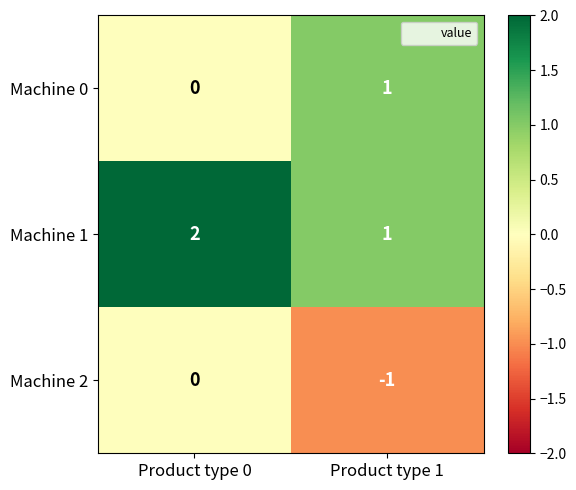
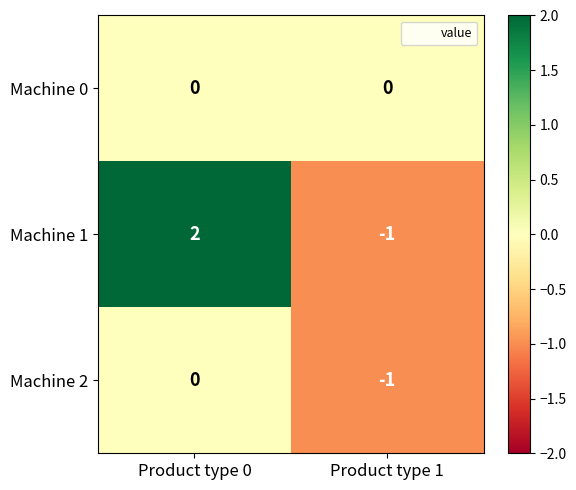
  {
    "Machine 0": {
      "Product type 0": 0,
-     "Product type 1": 1
+     "Product type 1": 0
    },
    "Machine 1": {
      "Product type 0": 2,
-     "Product type 1": 1
+     "Product type 1": -1
    },
    "Machine 2": {
      "Product type 0": 0,
      "Product type 1": -1
    }
  }
